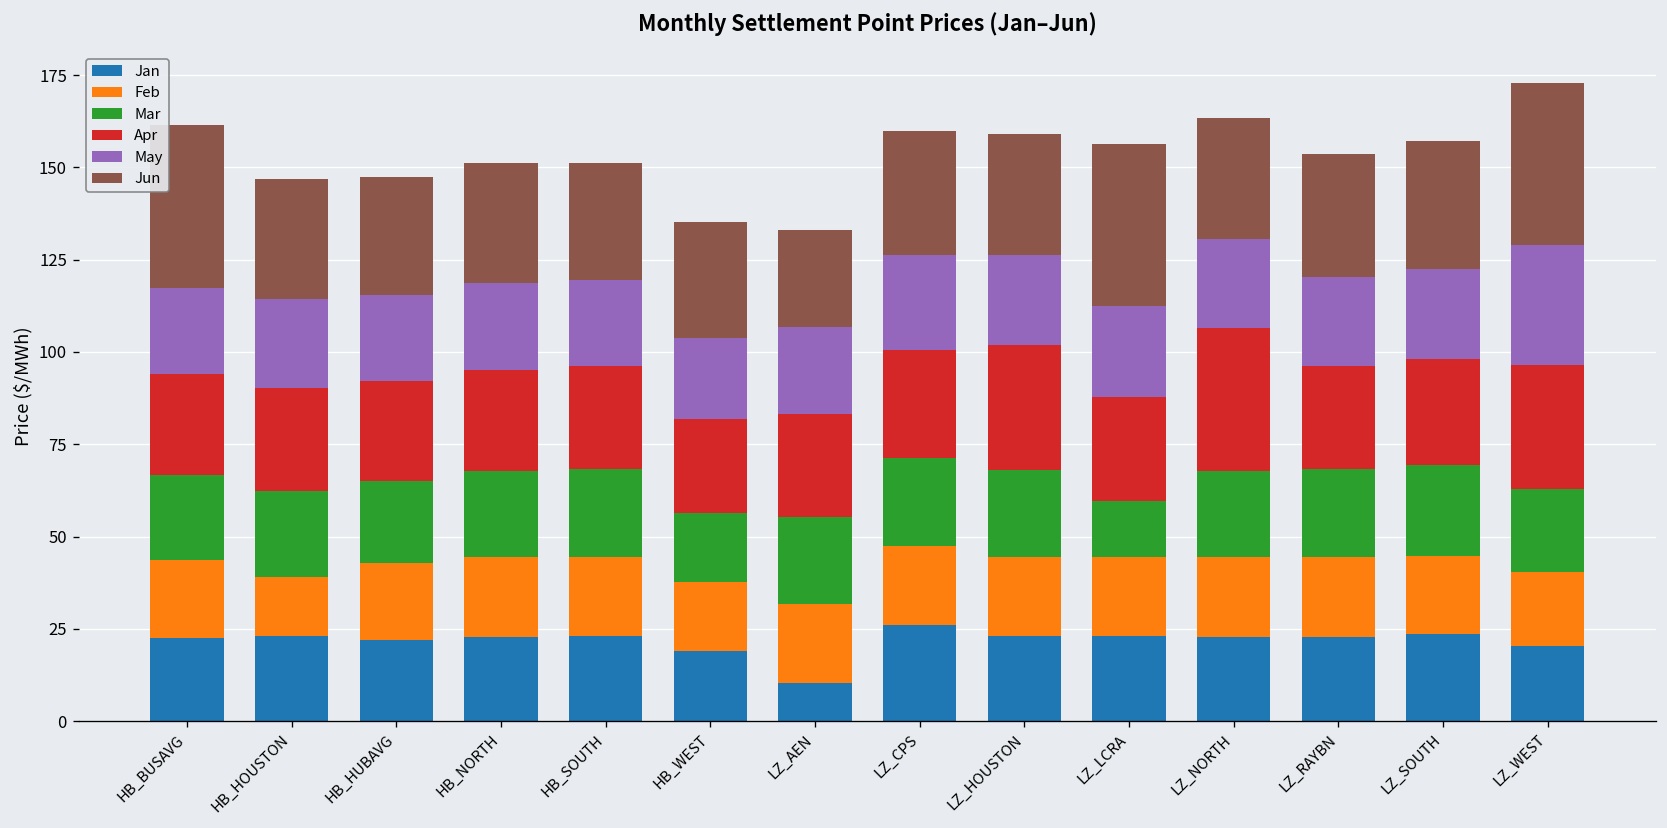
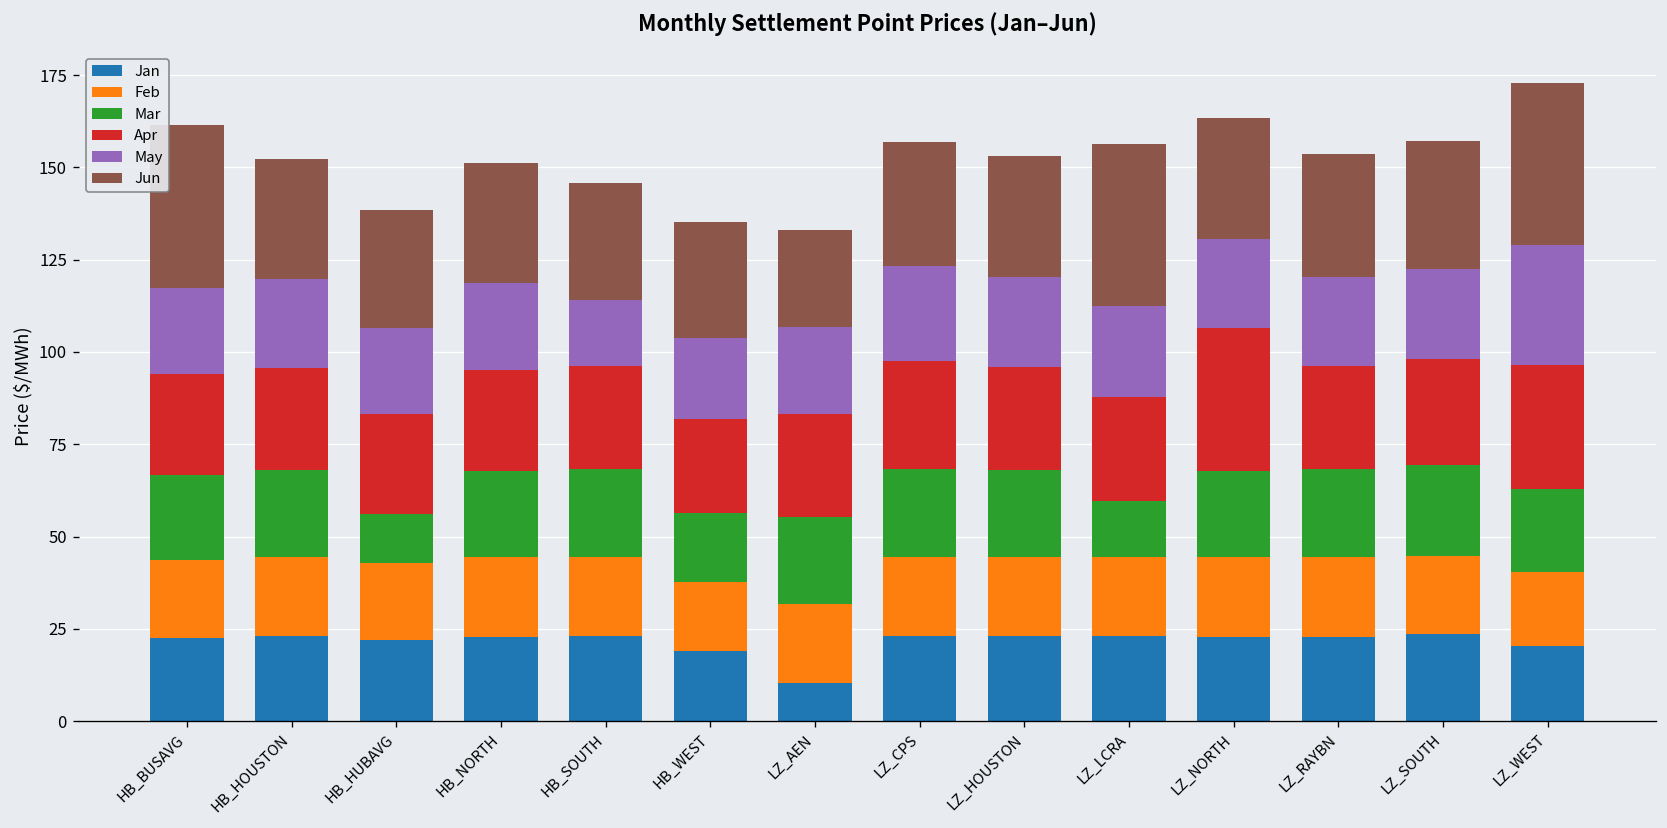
  {
    "Jan": {
      "HB_BUSAVG": 23,
      "HB_HOUSTON": 23,
      "HB_HUBAVG": 22,
      "HB_NORTH": 23,
      "HB_SOUTH": 23,
      "HB_WEST": 19,
      "LZ_AEN": 10,
-     "LZ_CPS": 26,
+     "LZ_CPS": 23,
      "LZ_HOUSTON": 23,
      "LZ_LCRA": 23,
      "LZ_NORTH": 23,
      "LZ_RAYBN": 23,
      "LZ_SOUTH": 24,
      "LZ_WEST": 20
    },
    "Feb": {
      "HB_BUSAVG": 21,
-     "HB_HOUSTON": 16,
+     "HB_HOUSTON": 21,
      "HB_HUBAVG": 21,
      "HB_NORTH": 21,
      "HB_SOUTH": 21,
      "HB_WEST": 18,
      "LZ_AEN": 21,
      "LZ_CPS": 22,
      "LZ_HOUSTON": 21,
      "LZ_LCRA": 22,
      "LZ_NORTH": 21,
      "LZ_RAYBN": 21,
      "LZ_SOUTH": 21,
      "LZ_WEST": 20
    },
    "Mar": {
      "HB_BUSAVG": 23,
      "HB_HOUSTON": 24,
-     "HB_HUBAVG": 22,
+     "HB_HUBAVG": 13,
      "HB_NORTH": 23,
      "HB_SOUTH": 24,
      "HB_WEST": 19,
      "LZ_AEN": 24,
      "LZ_CPS": 24,
      "LZ_HOUSTON": 24,
      "LZ_LCRA": 15,
      "LZ_NORTH": 23,
      "LZ_RAYBN": 24,
      "LZ_SOUTH": 24,
      "LZ_WEST": 22
    },
    "Apr": {
      "HB_BUSAVG": 27,
      "HB_HOUSTON": 28,
      "HB_HUBAVG": 27,
      "HB_NORTH": 27,
      "HB_SOUTH": 28,
      "HB_WEST": 25,
      "LZ_AEN": 28,
      "LZ_CPS": 29,
-     "LZ_HOUSTON": 34,
+     "LZ_HOUSTON": 28,
      "LZ_LCRA": 28,
      "LZ_NORTH": 39,
      "LZ_RAYBN": 28,
      "LZ_SOUTH": 29,
      "LZ_WEST": 34
    },
    "May": {
      "HB_BUSAVG": 23,
      "HB_HOUSTON": 24,
      "HB_HUBAVG": 23,
      "HB_NORTH": 24,
-     "HB_SOUTH": 23,
+     "HB_SOUTH": 18,
      "HB_WEST": 22,
      "LZ_AEN": 24,
      "LZ_CPS": 26,
      "LZ_HOUSTON": 24,
      "LZ_LCRA": 25,
      "LZ_NORTH": 24,
      "LZ_RAYBN": 24,
      "LZ_SOUTH": 24,
      "LZ_WEST": 32
    },
    "Jun": {
      "HB_BUSAVG": 44,
      "HB_HOUSTON": 33,
      "HB_HUBAVG": 32,
      "HB_NORTH": 33,
      "HB_SOUTH": 32,
      "HB_WEST": 32,
      "LZ_AEN": 26,
      "LZ_CPS": 34,
      "LZ_HOUSTON": 33,
      "LZ_LCRA": 44,
      "LZ_NORTH": 33,
      "LZ_RAYBN": 33,
      "LZ_SOUTH": 35,
      "LZ_WEST": 44
    }
  }
